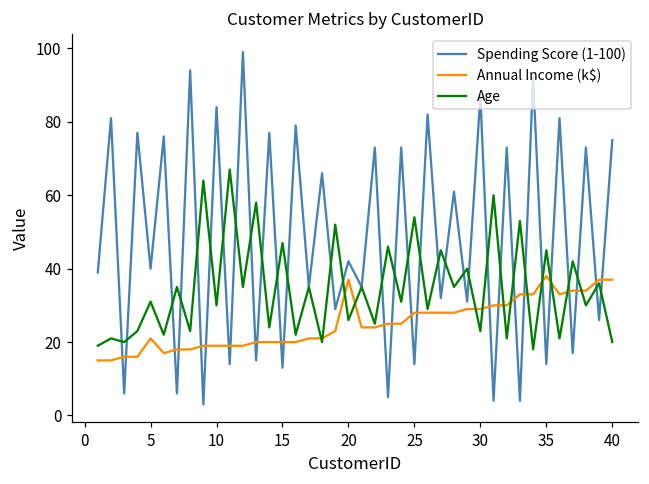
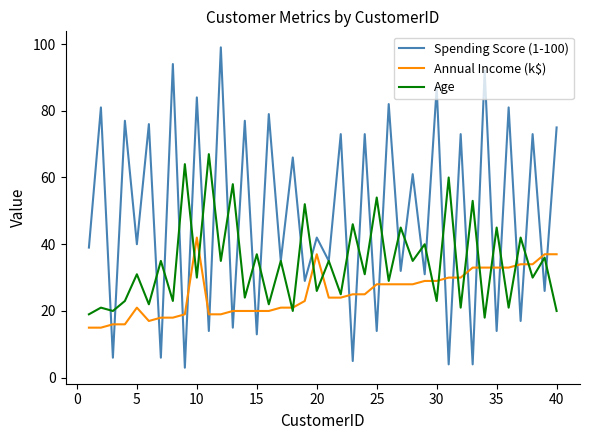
  {
    "Spending Score (1-100)": {
      "5": 40,
      "10": 84,
      "15": 13,
      "20": 42,
      "25": 14,
      "35": 14,
      "40": 75
    },
    "Annual Income (k$)": {
      "5": 21,
-     "10": 19,
+     "10": 42,
      "15": 20,
      "20": 37,
      "25": 28,
      "30": 29,
-     "35": 38,
+     "35": 33,
      "40": 37
    },
    "Age": {
      "5": 31,
      "10": 30,
-     "15": 47,
+     "15": 37,
      "20": 26,
      "25": 54,
      "30": 23,
      "35": 45,
      "40": 20
    }
  }
